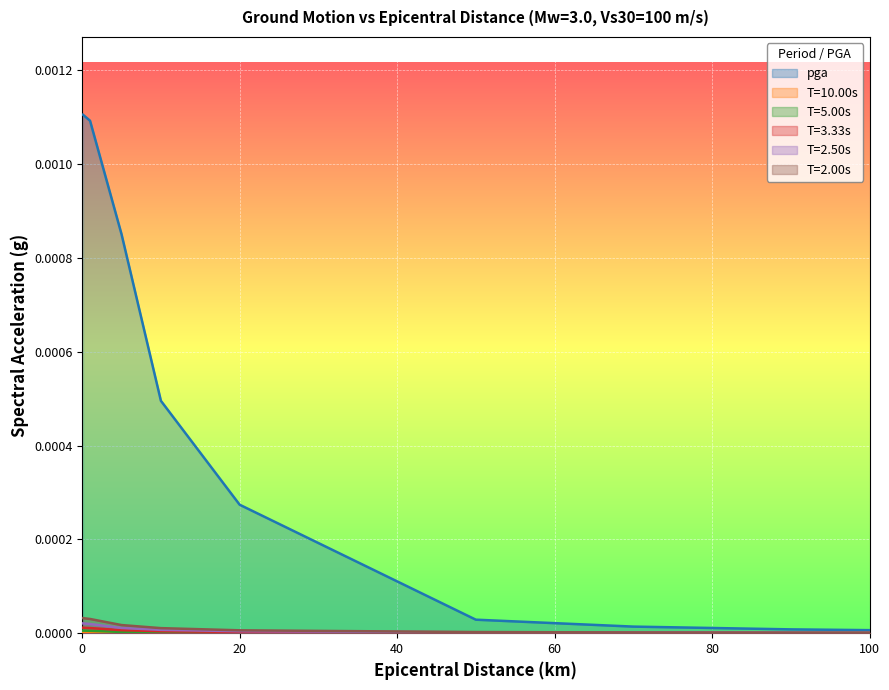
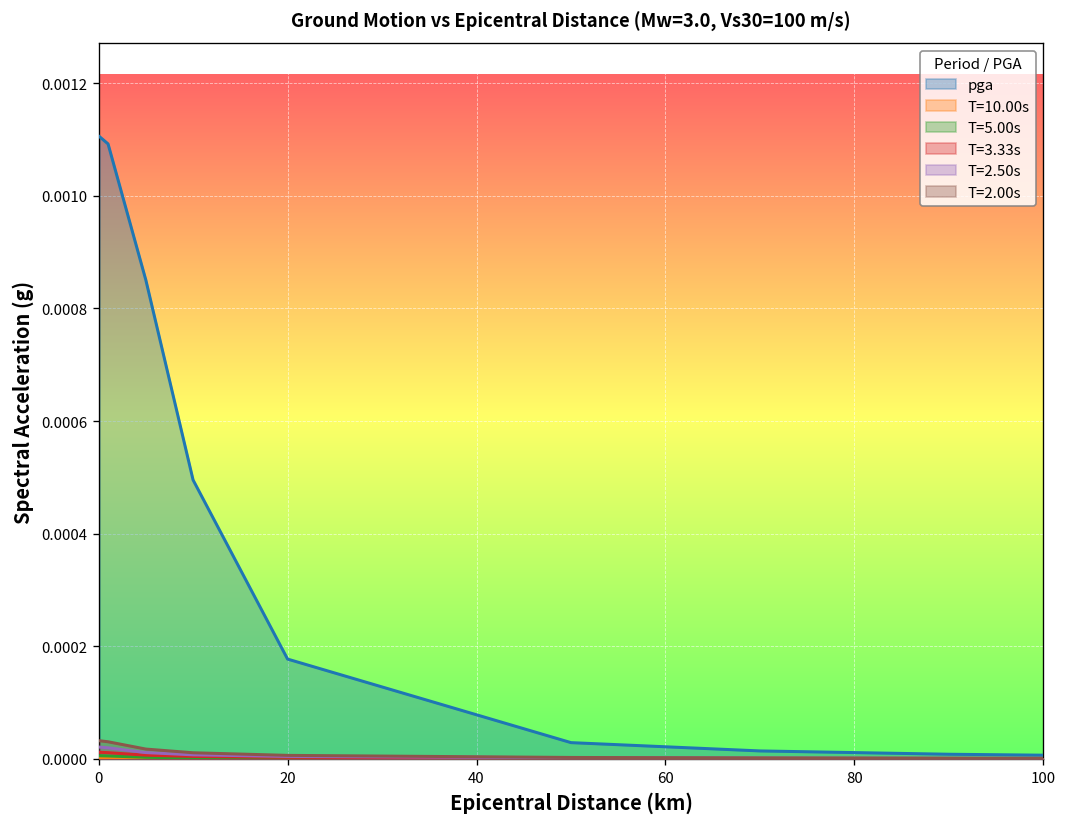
  {
    "pga": {
-     "20": 0.00027,
+     "20": 0.00018,
      "100": 0.00001
    }
  }
